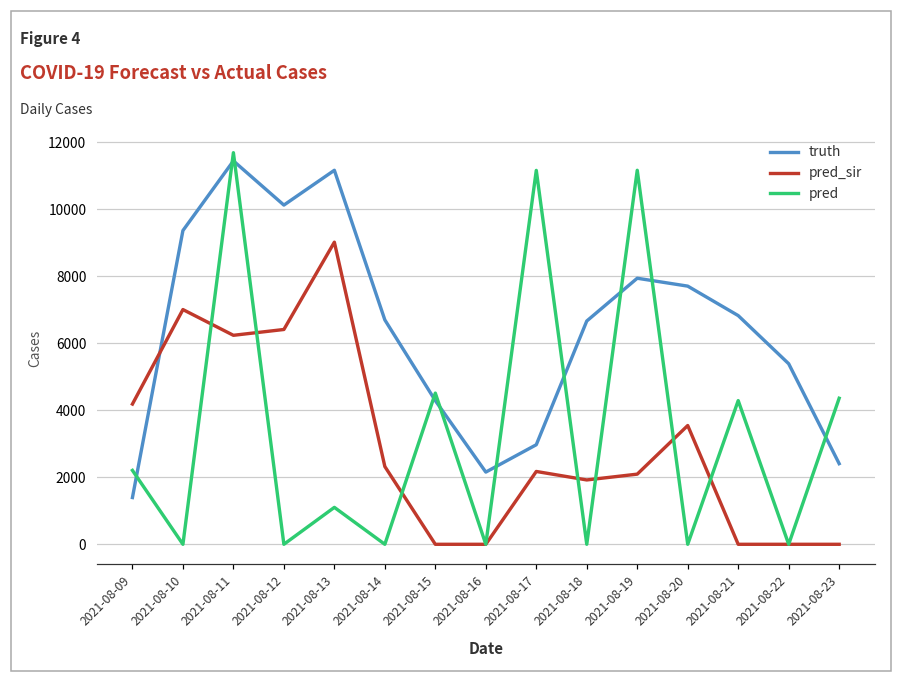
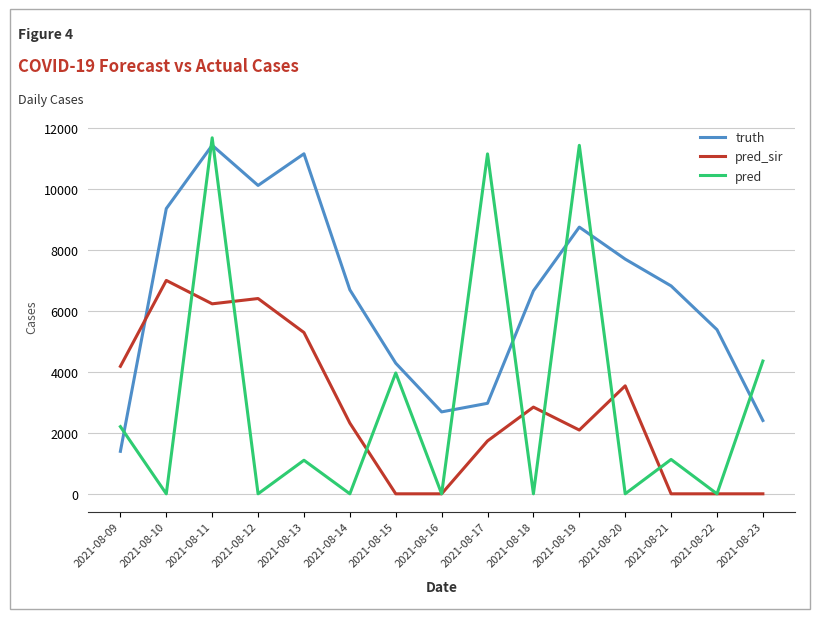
  {
    "truth": {
      "2021-08-09": 1400,
      "2021-08-10": 9400,
      "2021-08-11": 11400,
      "2021-08-12": 10100,
      "2021-08-13": 11200,
      "2021-08-14": 6700,
      "2021-08-15": 4300,
-     "2021-08-16": 2200,
+     "2021-08-16": 2700,
      "2021-08-17": 3000,
      "2021-08-18": 6700,
-     "2021-08-19": 7900,
+     "2021-08-19": 8800,
      "2021-08-20": 7700,
      "2021-08-21": 6800,
      "2021-08-22": 5400,
      "2021-08-23": 2400
    },
    "pred_sir": {
      "2021-08-09": 4200,
      "2021-08-10": 7000,
      "2021-08-11": 6200,
      "2021-08-12": 6400,
-     "2021-08-13": 9000,
+     "2021-08-13": 5300,
      "2021-08-14": 2300,
      "2021-08-15": 0,
-     "2021-08-17": 2200,
-     "2021-08-18": 1900,
+     "2021-08-17": 1700,
+     "2021-08-18": 2800,
      "2021-08-19": 2100,
      "2021-08-20": 3500,
      "2021-08-21": 0,
      "2021-08-23": 0
    },
    "pred": {
      "2021-08-09": 2200,
      "2021-08-10": 0,
      "2021-08-11": 11700,
      "2021-08-12": 0,
      "2021-08-13": 1100,
      "2021-08-14": 0,
-     "2021-08-15": 4500,
+     "2021-08-15": 4000,
      "2021-08-17": 11200,
      "2021-08-18": 0,
-     "2021-08-19": 11200,
+     "2021-08-19": 11400,
      "2021-08-20": 0,
-     "2021-08-21": 4300,
+     "2021-08-21": 1100,
      "2021-08-23": 4400
    }
  }
